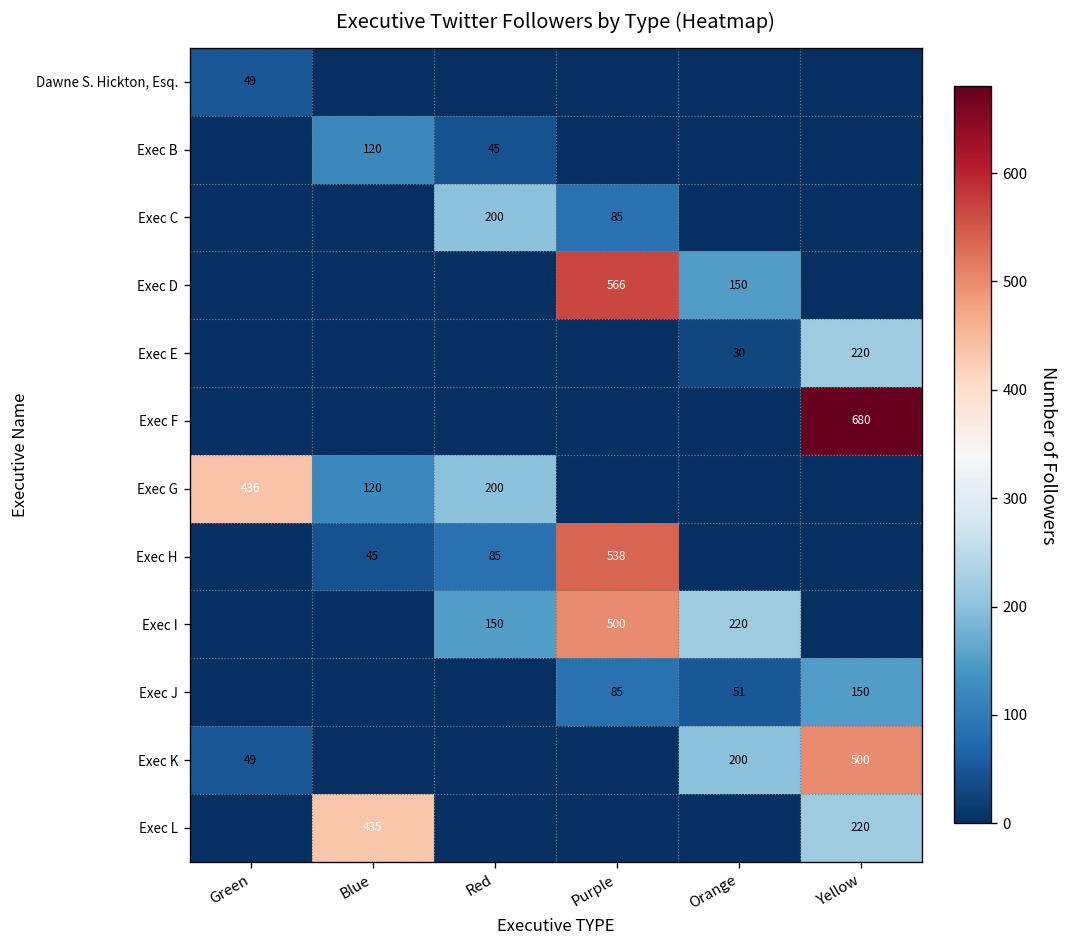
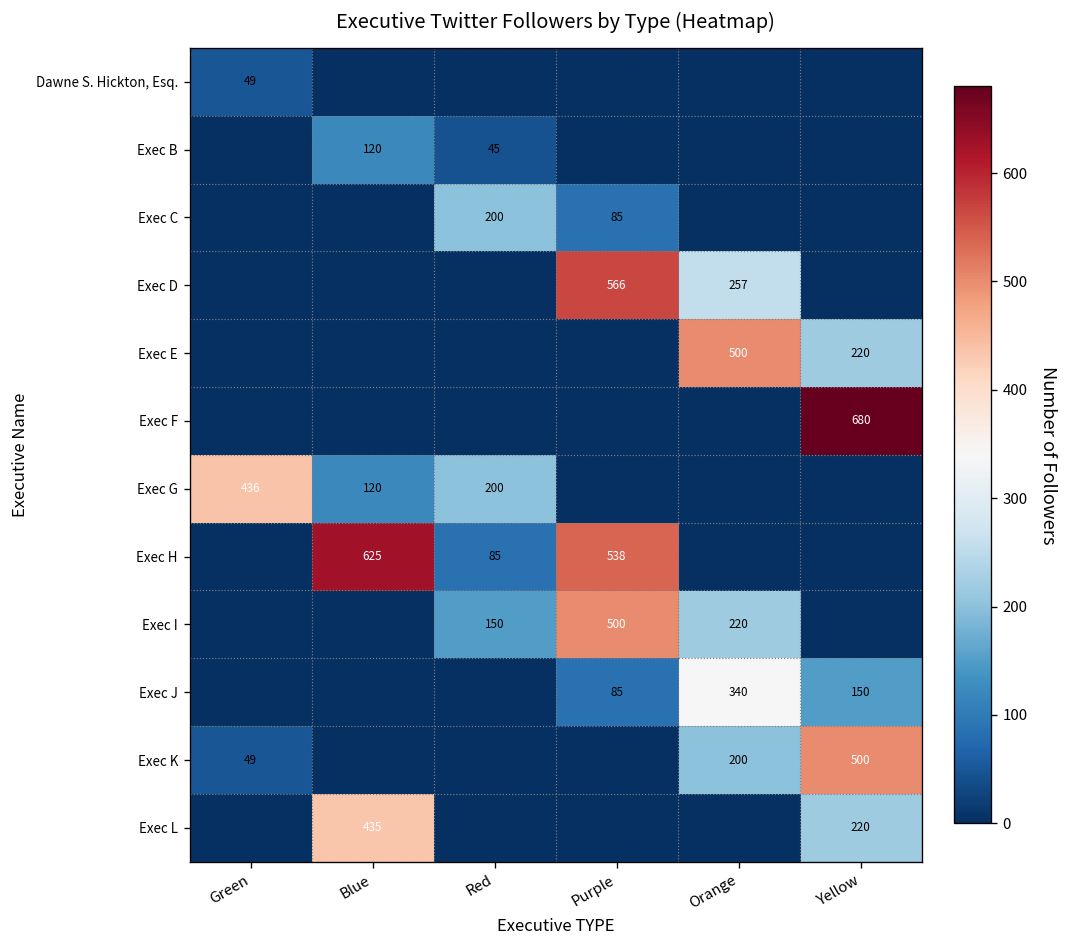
  {
    "Dawne S. Hickton, Esq.": {
      "Green": 49
    },
    "Exec B": {
      "Blue": 120,
      "Red": 45
    },
    "Exec C": {
      "Red": 200,
      "Purple": 85
    },
    "Exec D": {
      "Purple": 566,
-     "Orange": 150
+     "Orange": 257
    },
    "Exec E": {
-     "Orange": 30,
+     "Orange": 500,
      "Yellow": 220
    },
    "Exec F": {
      "Yellow": 680
    },
    "Exec G": {
      "Green": 436,
      "Blue": 120,
      "Red": 200
    },
    "Exec H": {
-     "Blue": 45,
+     "Blue": 625,
      "Red": 85,
      "Purple": 538
    },
    "Exec I": {
      "Red": 150,
      "Purple": 500,
      "Orange": 220
    },
    "Exec J": {
      "Purple": 85,
-     "Orange": 51,
+     "Orange": 340,
      "Yellow": 150
    },
    "Exec K": {
      "Green": 49,
      "Orange": 200,
      "Yellow": 500
    },
    "Exec L": {
      "Blue": 435,
      "Yellow": 220
    }
  }
